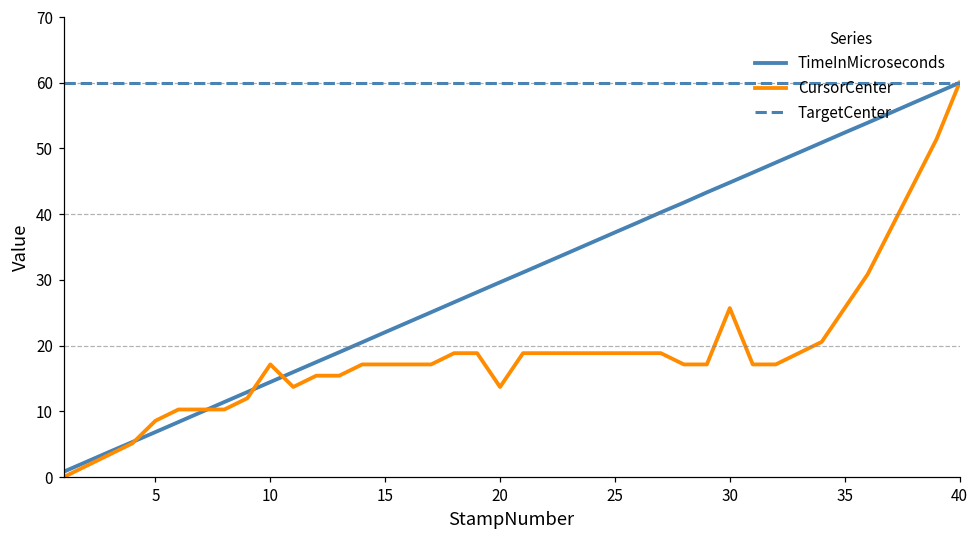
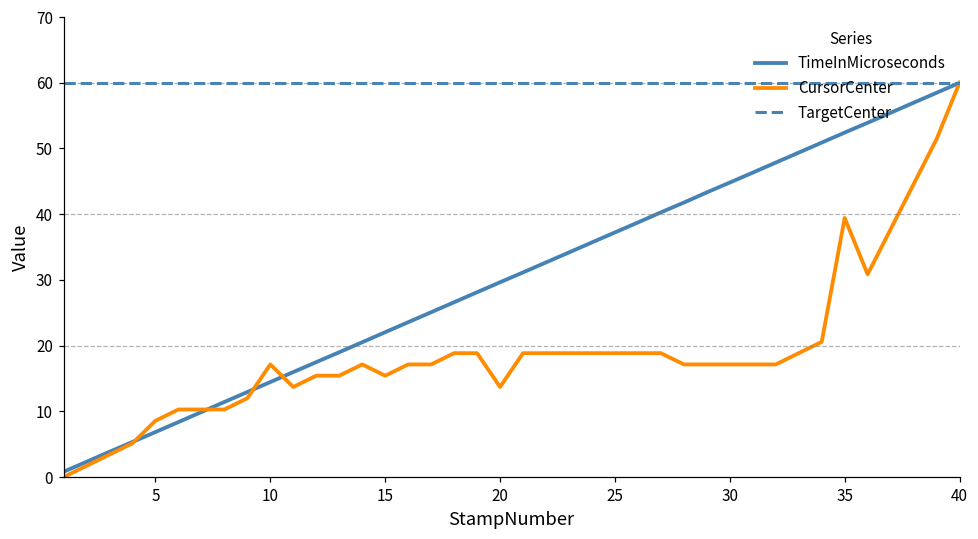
  {
    "CursorCenter": {
      "5": 9,
      "10": 17,
-     "15": 17,
+     "15": 15,
      "20": 14,
      "25": 19,
-     "30": 26,
-     "35": 26
+     "30": 17,
+     "35": 39
    }
  }
